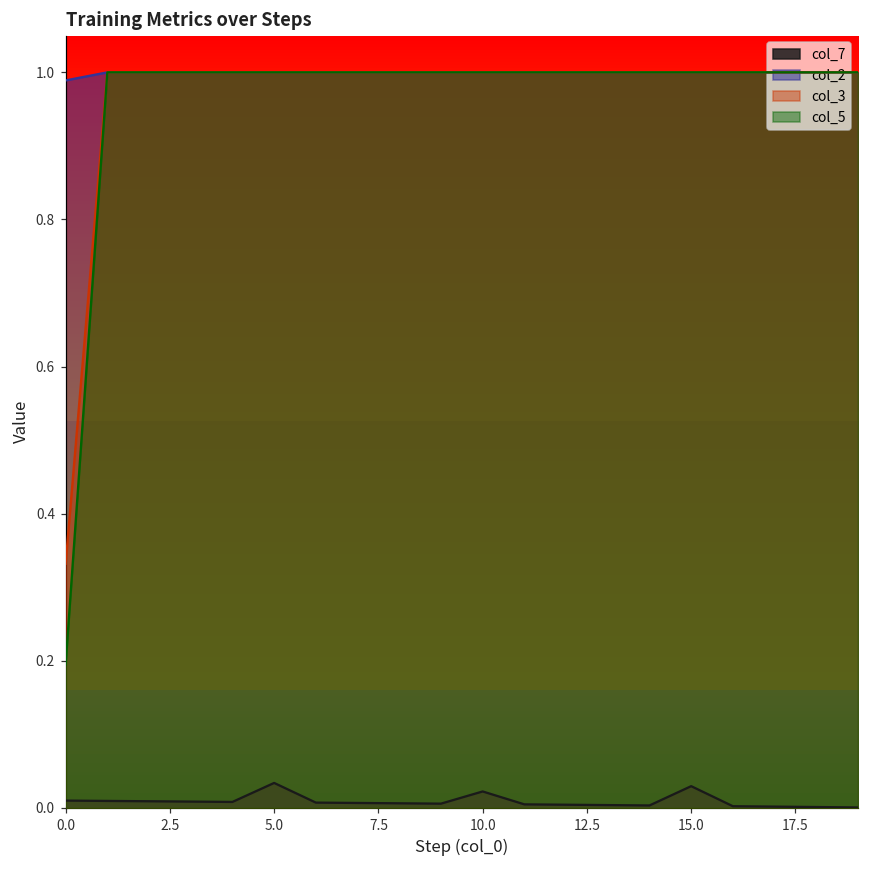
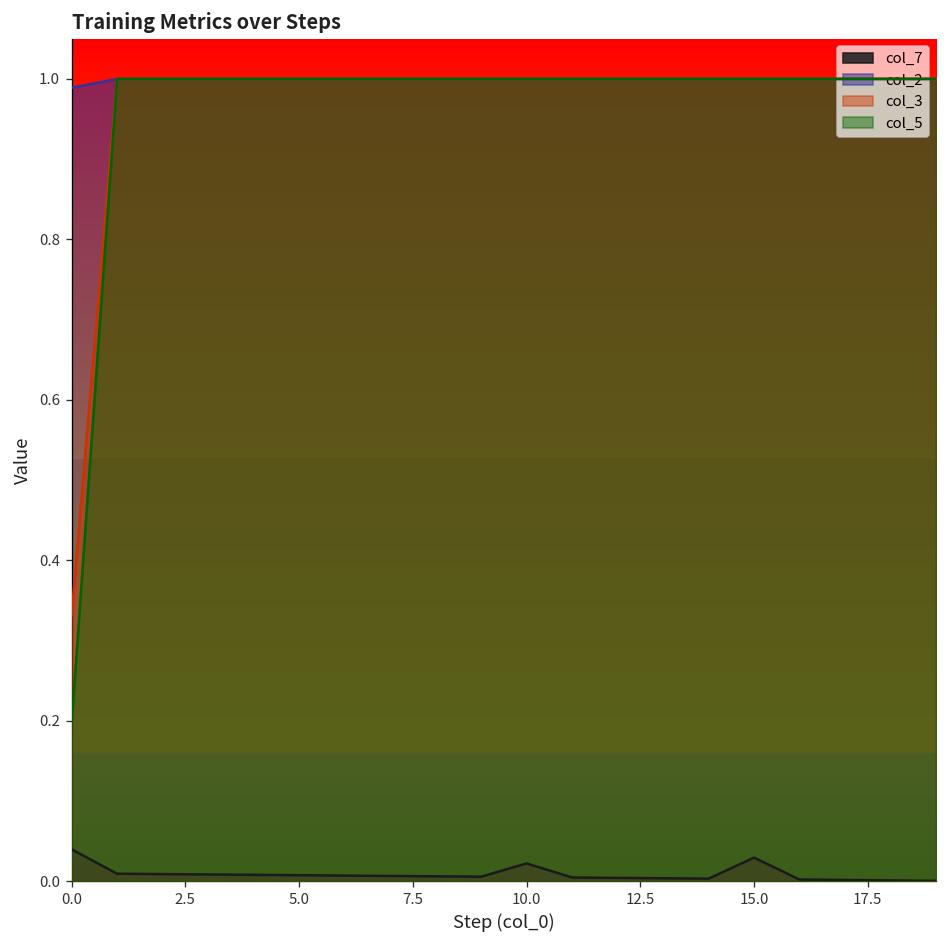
  {
    "col_7": {
-     "0.0": 0.01,
-     "5.0": 0.03,
+     "0.0": 0.04,
+     "5.0": 0.01,
      "10.0": 0.02,
      "15.0": 0.03
    },
    "col_2": {
      "0.0": 0.99
    },
    "col_3": {
      "0.0": 0.33
    },
    "col_5": {
      "0.0": 0.20
    }
  }
